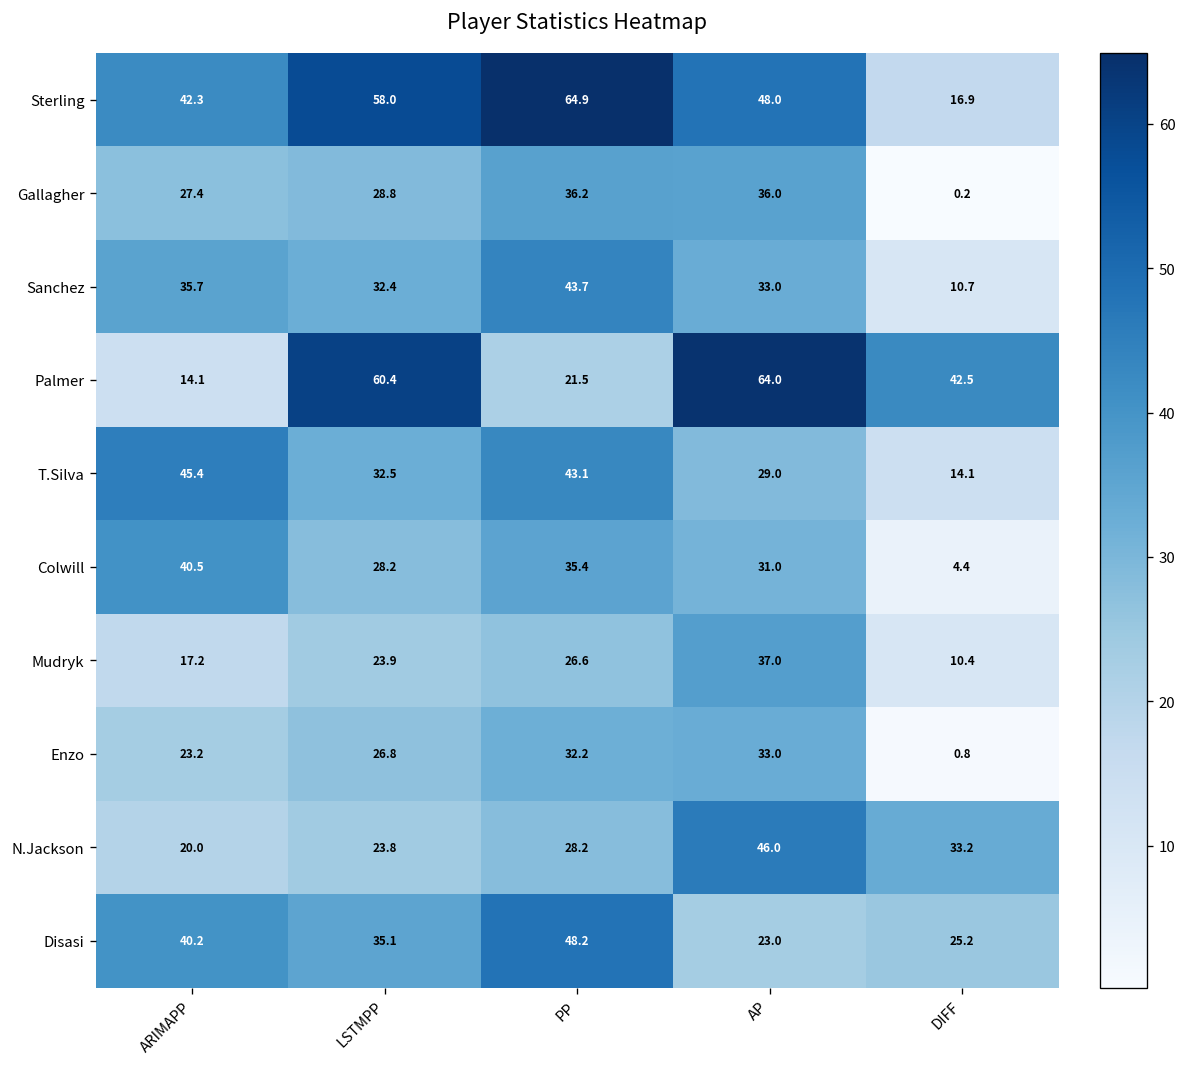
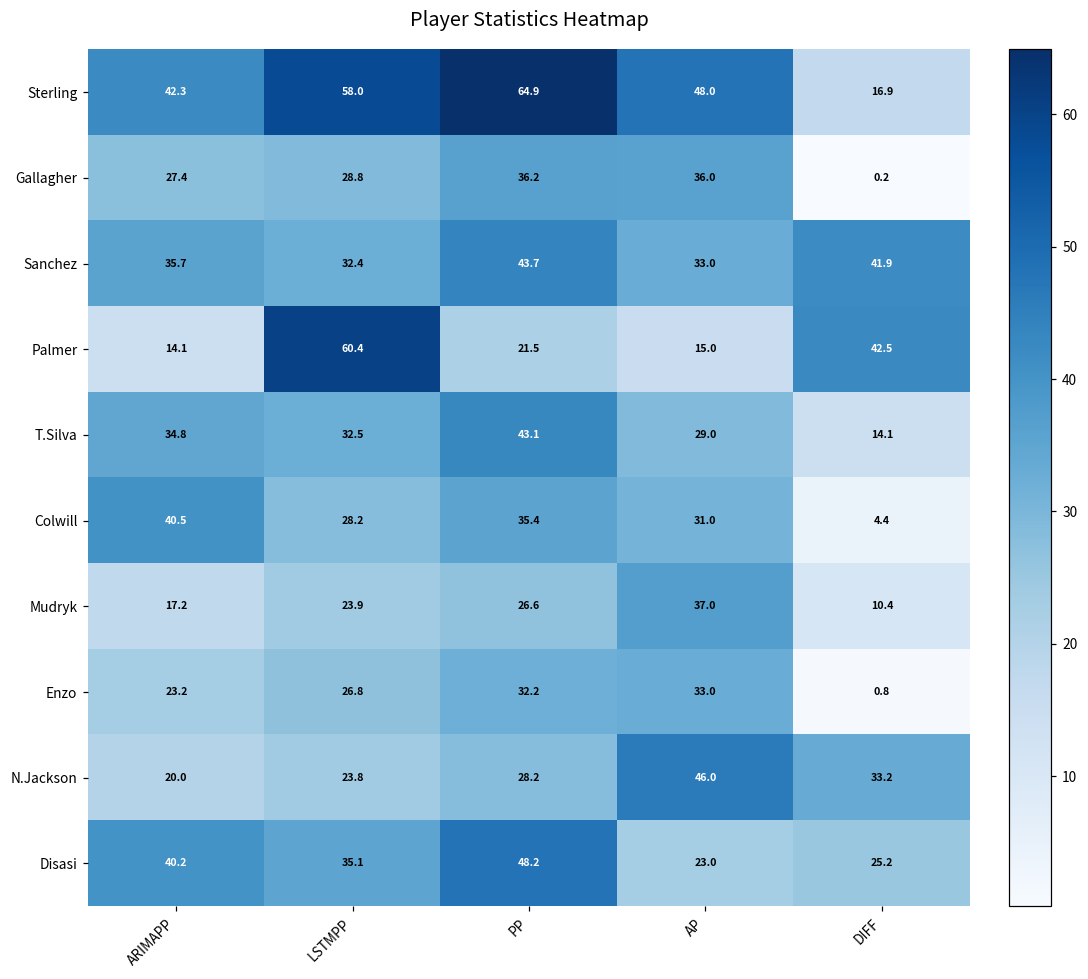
  {
    "Sterling": {
      "ARIMAPP": 42.3,
      "LSTMPP": 58.0,
      "PP": 64.9,
      "AP": 48.0,
      "DIFF": 16.9
    },
    "Gallagher": {
      "ARIMAPP": 27.4,
      "LSTMPP": 28.8,
      "PP": 36.2,
      "AP": 36.0,
      "DIFF": 0.2
    },
    "Sanchez": {
      "ARIMAPP": 35.7,
      "LSTMPP": 32.4,
      "PP": 43.7,
      "AP": 33.0,
-     "DIFF": 10.7
+     "DIFF": 41.9
    },
    "Palmer": {
      "ARIMAPP": 14.1,
      "LSTMPP": 60.4,
      "PP": 21.5,
-     "AP": 64.0,
+     "AP": 15.0,
      "DIFF": 42.5
    },
    "T.Silva": {
-     "ARIMAPP": 45.4,
+     "ARIMAPP": 34.8,
      "LSTMPP": 32.5,
      "PP": 43.1,
      "AP": 29.0,
      "DIFF": 14.1
    },
    "Colwill": {
      "ARIMAPP": 40.5,
      "LSTMPP": 28.2,
      "PP": 35.4,
      "AP": 31.0,
      "DIFF": 4.4
    },
    "Mudryk": {
      "ARIMAPP": 17.2,
      "LSTMPP": 23.9,
      "PP": 26.6,
      "AP": 37.0,
      "DIFF": 10.4
    },
    "Enzo": {
      "ARIMAPP": 23.2,
      "LSTMPP": 26.8,
      "PP": 32.2,
      "AP": 33.0,
      "DIFF": 0.8
    },
    "N.Jackson": {
      "ARIMAPP": 20.0,
      "LSTMPP": 23.8,
      "PP": 28.2,
      "AP": 46.0,
      "DIFF": 33.2
    },
    "Disasi": {
      "ARIMAPP": 40.2,
      "LSTMPP": 35.1,
      "PP": 48.2,
      "AP": 23.0,
      "DIFF": 25.2
    }
  }
